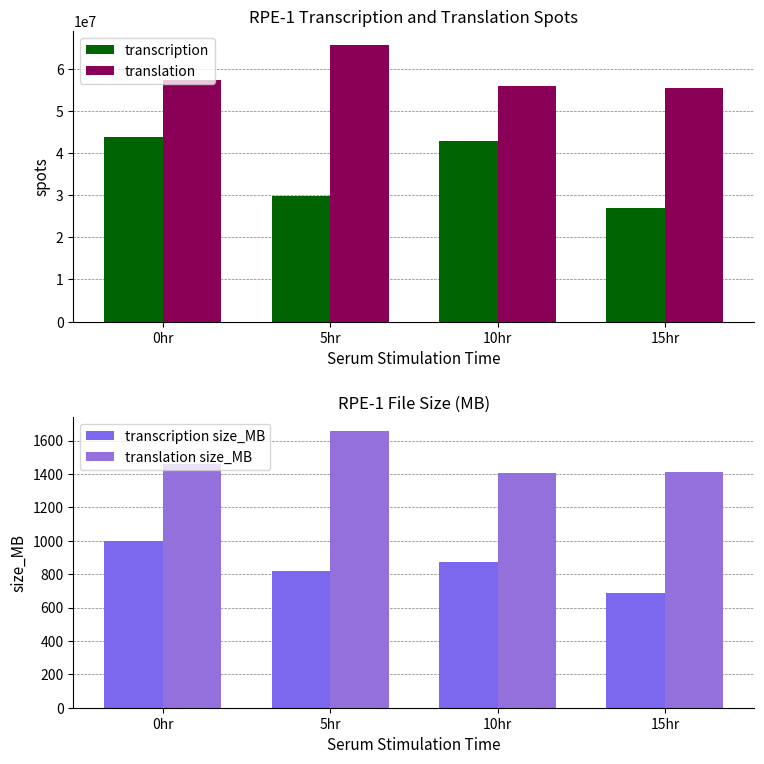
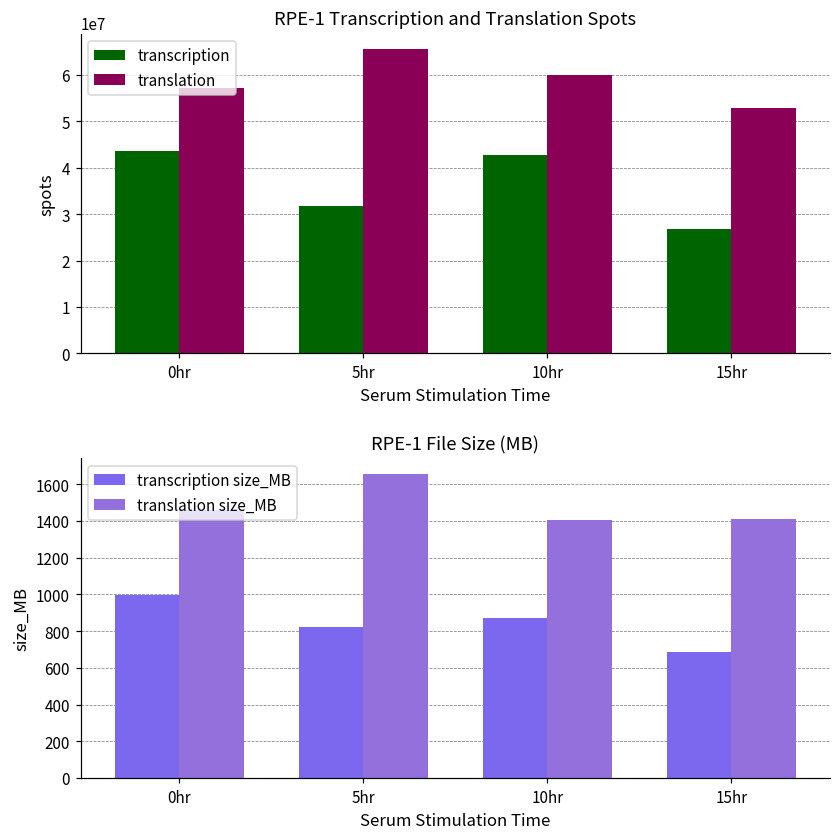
  {
    "RPE-1 Transcription and Translation Spots": {
      "transcription": {
        "0hr": 44000000,
-       "5hr": 30000000,
+       "5hr": 32000000,
        "10hr": 43000000,
        "15hr": 27000000
      },
      "translation": {
        "5hr": 66000000,
-       "10hr": 56000000,
-       "15hr": 56000000
+       "10hr": 60000000,
+       "15hr": 53000000
      }
    }
  }
